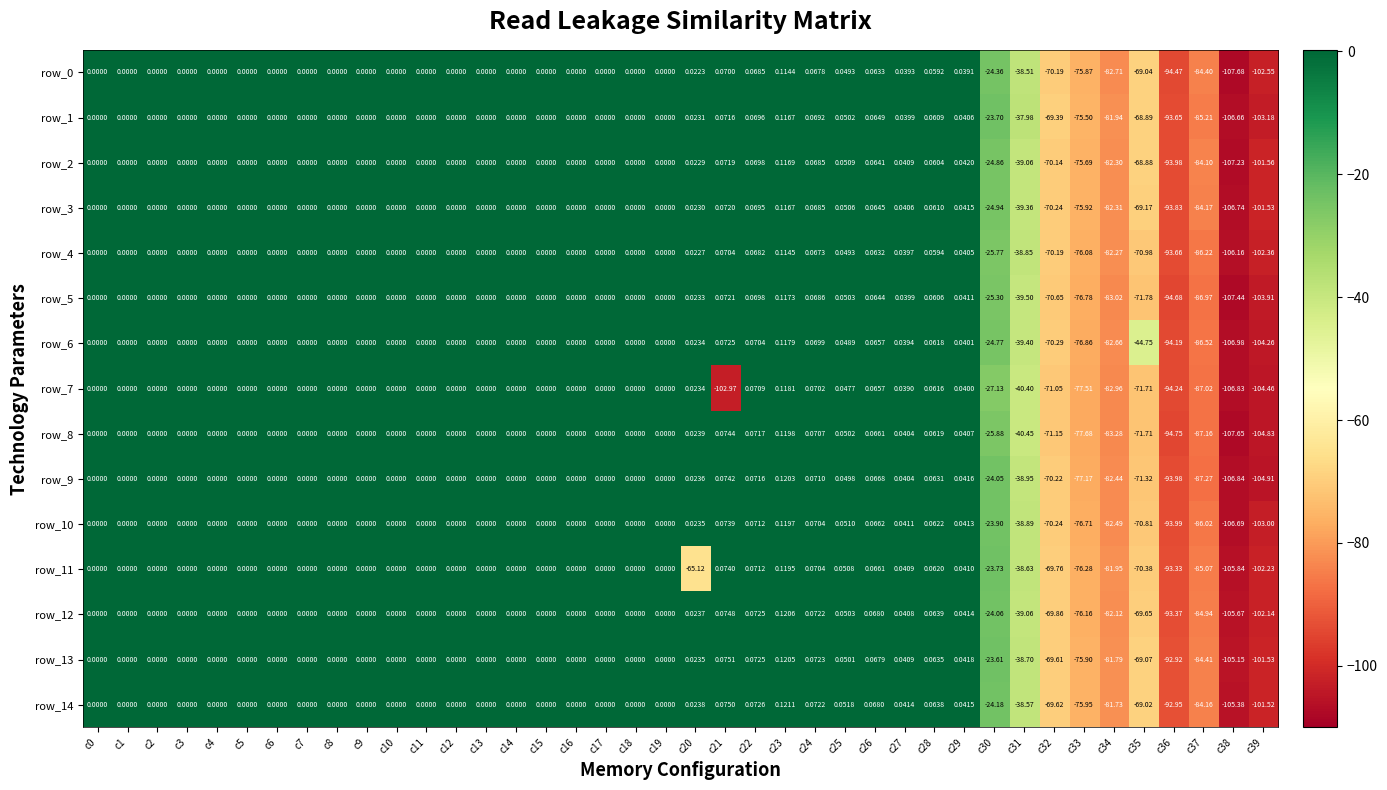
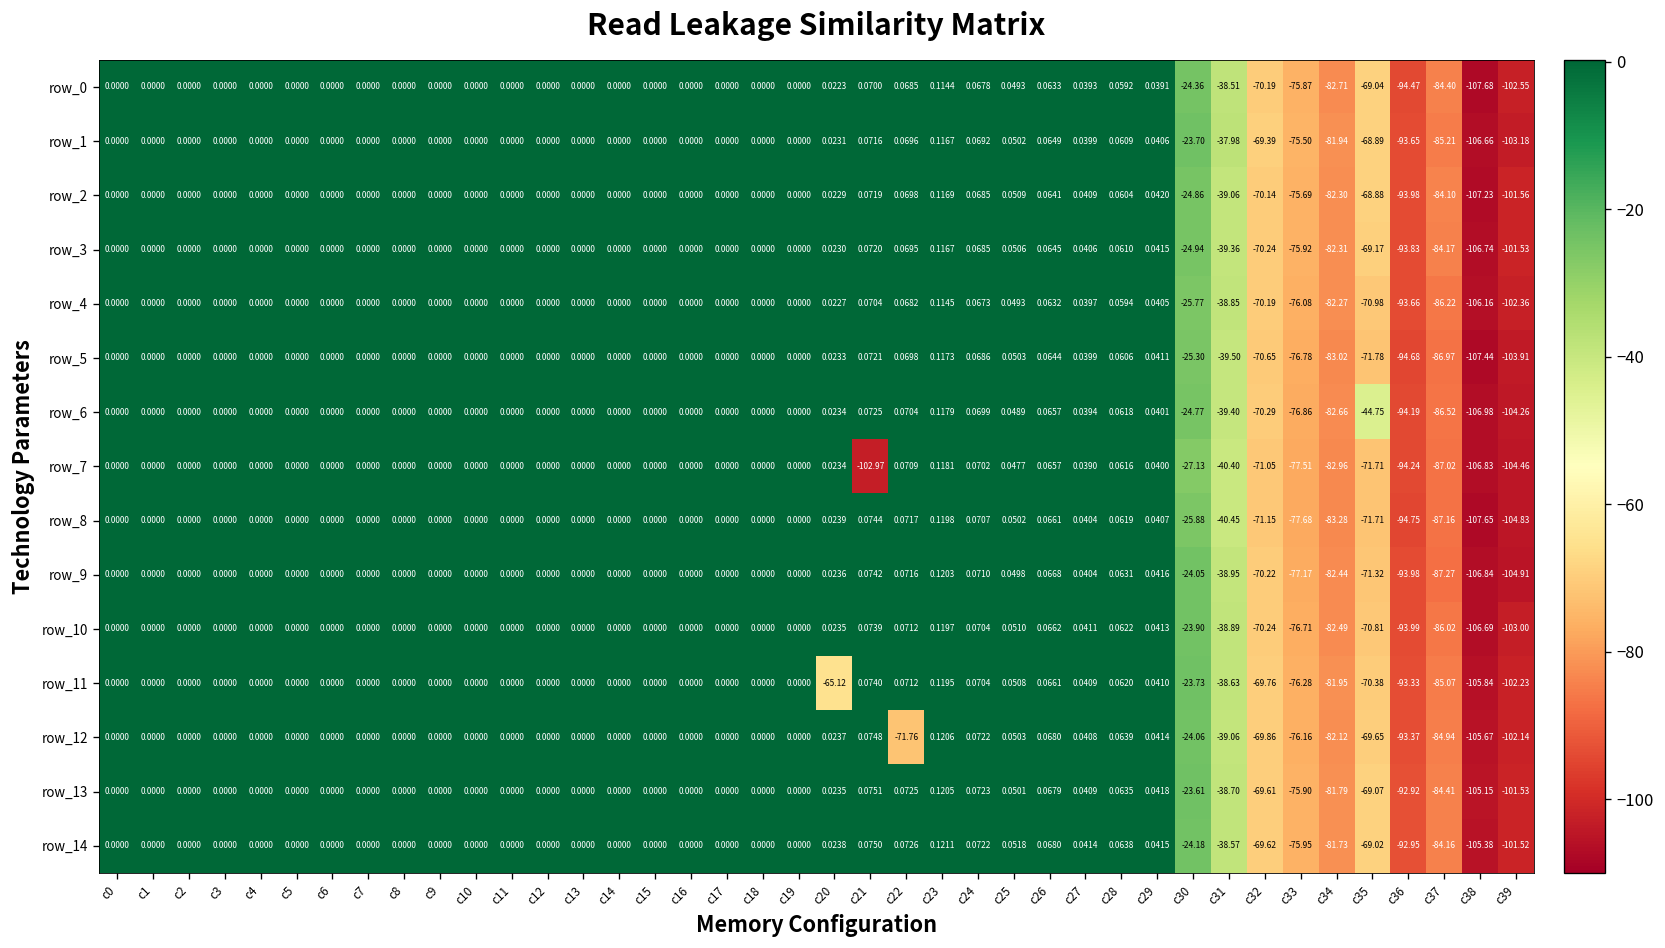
  {
    "row_12": {
      "c0": 0.0000,
      "c1": 0.0000,
      "c2": 0.0000,
      "c3": 0.0000,
      "c4": 0.0000,
      "c5": 0.0000,
      "c6": 0.0000,
      "c7": 0.0000,
      "c8": 0.0000,
      "c9": 0.0000,
      "c10": 0.0000,
      "c11": 0.0000,
      "c12": 0.0000,
      "c13": 0.0000,
      "c14": 0.0000,
      "c15": 0.0000,
      "c16": 0.0000,
      "c17": 0.0000,
      "c18": 0.0000,
      "c19": 0.0000,
      "c20": 0.0237,
      "c21": 0.0748,
-     "c22": 0.0725,
+     "c22": -71.76,
      "c23": 0.1206,
      "c24": 0.0722,
      "c25": 0.0503,
      "c26": 0.0680,
      "c27": 0.0408,
      "c28": 0.0639,
      "c29": 0.0414,
      "c30": -24.06,
      "c31": -39.06,
      "c32": -69.86,
      "c33": -76.16,
      "c34": -82.12,
      "c35": -69.65,
      "c36": -93.37,
      "c37": -84.94,
      "c38": -105.67,
      "c39": -102.14
    }
  }
